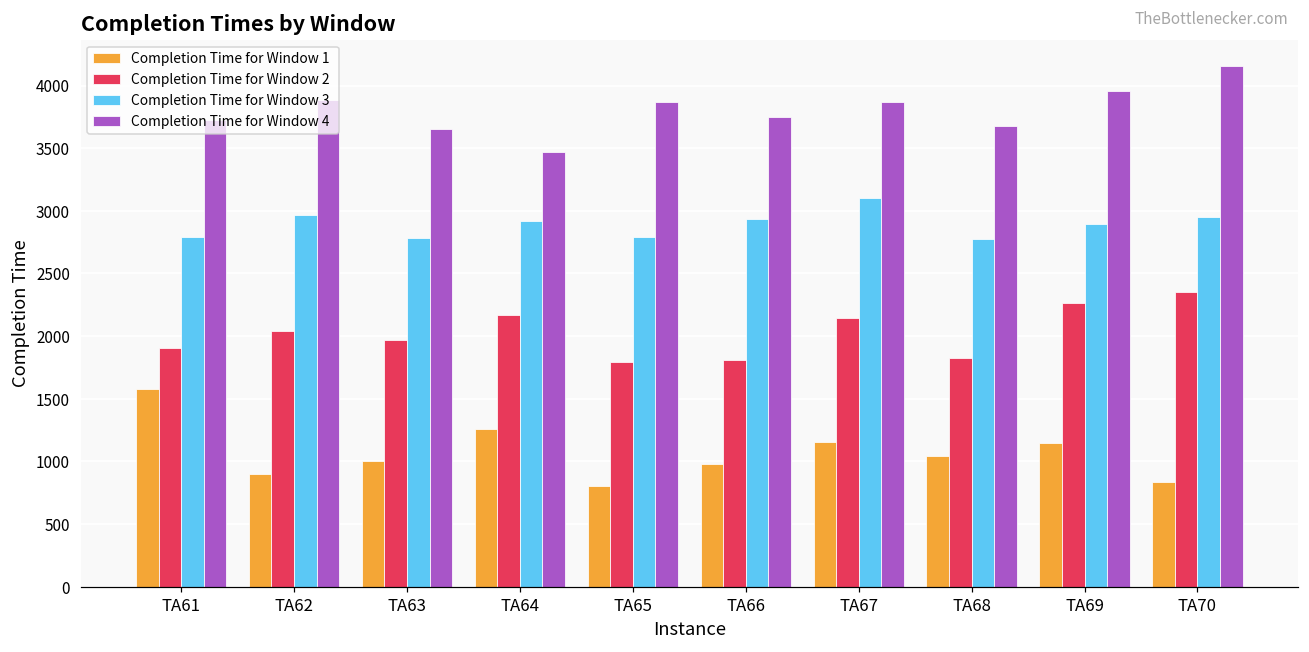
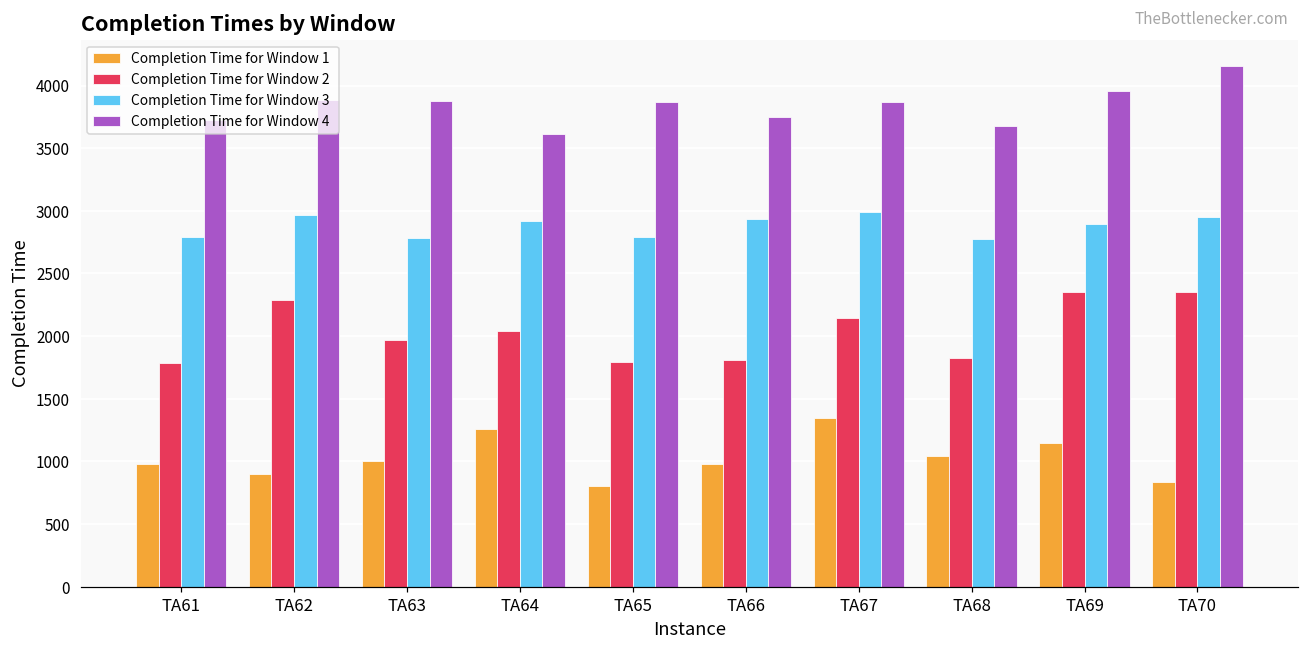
  {
    "Completion Time for Window 1": {
-     "TA61": 1580,
+     "TA61": 980,
      "TA62": 900,
      "TA63": 1000,
      "TA64": 1260,
      "TA65": 810,
      "TA66": 980,
-     "TA67": 1150,
+     "TA67": 1340,
      "TA68": 1050,
      "TA69": 1150,
      "TA70": 840
    },
    "Completion Time for Window 2": {
-     "TA61": 1910,
-     "TA62": 2040,
+     "TA61": 1790,
+     "TA62": 2290,
      "TA63": 1970,
-     "TA64": 2170,
+     "TA64": 2040,
      "TA65": 1800,
      "TA66": 1810,
      "TA67": 2140,
      "TA68": 1830,
-     "TA69": 2260,
+     "TA69": 2350,
      "TA70": 2350
    },
    "Completion Time for Window 3": {
      "TA61": 2790,
      "TA62": 2970,
      "TA63": 2790,
      "TA64": 2920,
      "TA65": 2790,
      "TA66": 2930,
-     "TA67": 3100,
+     "TA67": 2990,
      "TA68": 2770,
      "TA69": 2890,
      "TA70": 2950
    },
    "Completion Time for Window 4": {
-     "TA63": 3650,
-     "TA64": 3470,
+     "TA63": 3880,
+     "TA64": 3610,
      "TA65": 3870,
      "TA66": 3750,
      "TA67": 3870,
      "TA68": 3680,
      "TA69": 3960,
      "TA70": 4160
    }
  }
